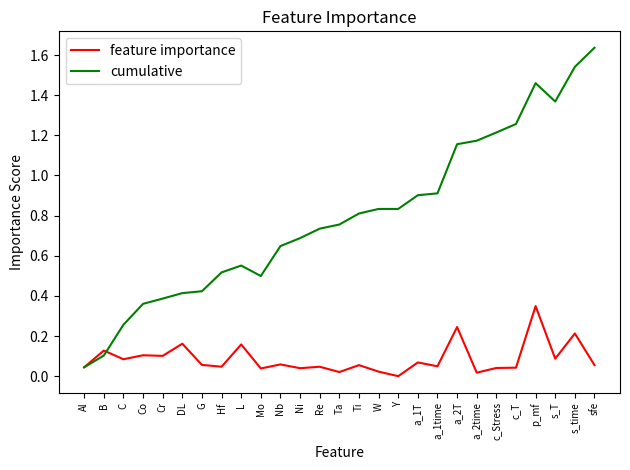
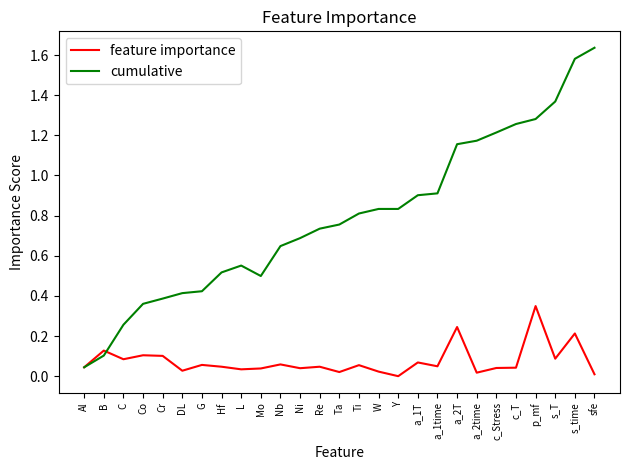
  {
    "feature importance": {
      "B": 0.13,
      "C": 0.08,
      "Co": 0.10,
      "Cr": 0.10,
-     "DL": 0.16,
+     "DL": 0.03,
      "G": 0.06,
      "Hf": 0.05,
-     "L": 0.16,
+     "L": 0.03,
      "Mo": 0.04,
      "Nb": 0.06,
      "Ni": 0.04,
      "Re": 0.05,
      "Ta": 0.02,
      "Ti": 0.05,
      "W": 0.02,
      "Y": 0.00,
      "a_1T": 0.07,
      "a_1time": 0.05,
      "a_2T": 0.24,
      "a_2time": 0.02,
      "c_Stress": 0.04,
      "c_T": 0.04,
      "p_mf": 0.35,
      "s_T": 0.09,
      "s_time": 0.21,
-     "sfe": 0.06
+     "sfe": 0.01
    },
    "cumulative": {
      "B": 0.10,
      "C": 0.26,
      "Co": 0.36,
      "Cr": 0.39,
      "DL": 0.41,
      "G": 0.42,
      "Hf": 0.52,
      "L": 0.55,
      "Mo": 0.50,
      "Nb": 0.65,
      "Ni": 0.69,
      "Re": 0.73,
      "Ta": 0.76,
      "Ti": 0.81,
      "W": 0.83,
      "Y": 0.83,
      "a_1T": 0.90,
      "a_1time": 0.91,
      "a_2T": 1.16,
      "a_2time": 1.17,
      "c_Stress": 1.21,
      "c_T": 1.26,
-     "p_mf": 1.46,
+     "p_mf": 1.28,
      "s_T": 1.37,
-     "s_time": 1.54,
+     "s_time": 1.58,
      "sfe": 1.64
    }
  }
